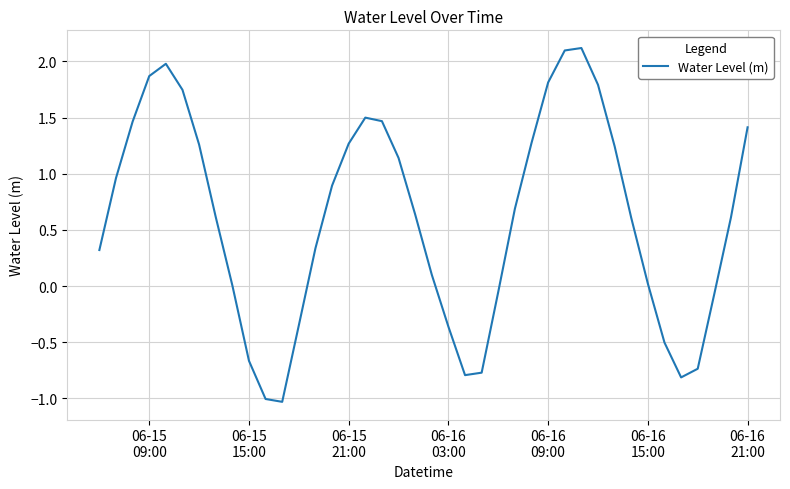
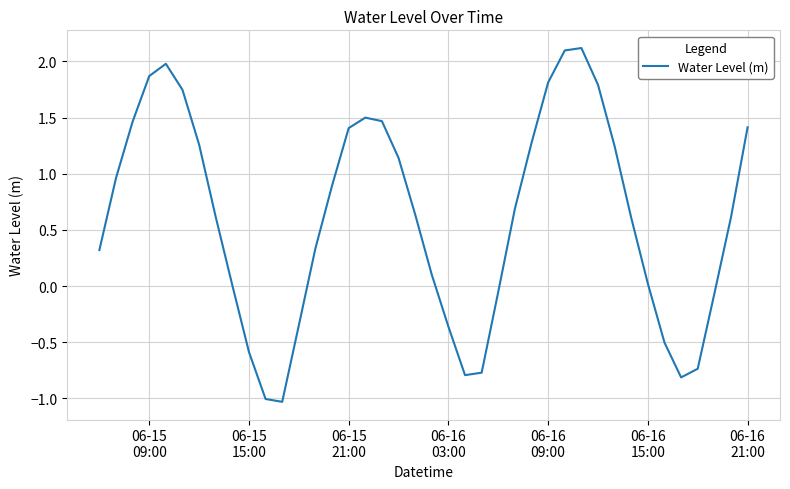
  {
    "06-15 09:00": 1.87,
-   "06-15 15:00": -0.67,
-   "06-15 21:00": 1.27,
+   "06-15 15:00": -0.59,
+   "06-15 21:00": 1.41,
    "06-16 03:00": -0.36,
    "06-16 09:00": 1.81,
    "06-16 15:00": 0.02,
    "06-16 21:00": 1.41
  }
